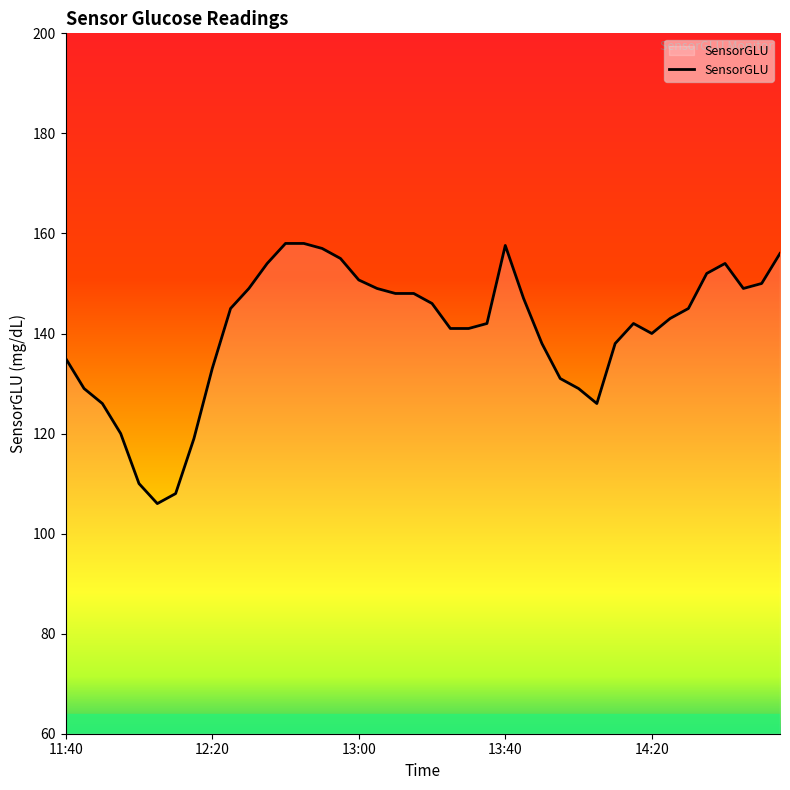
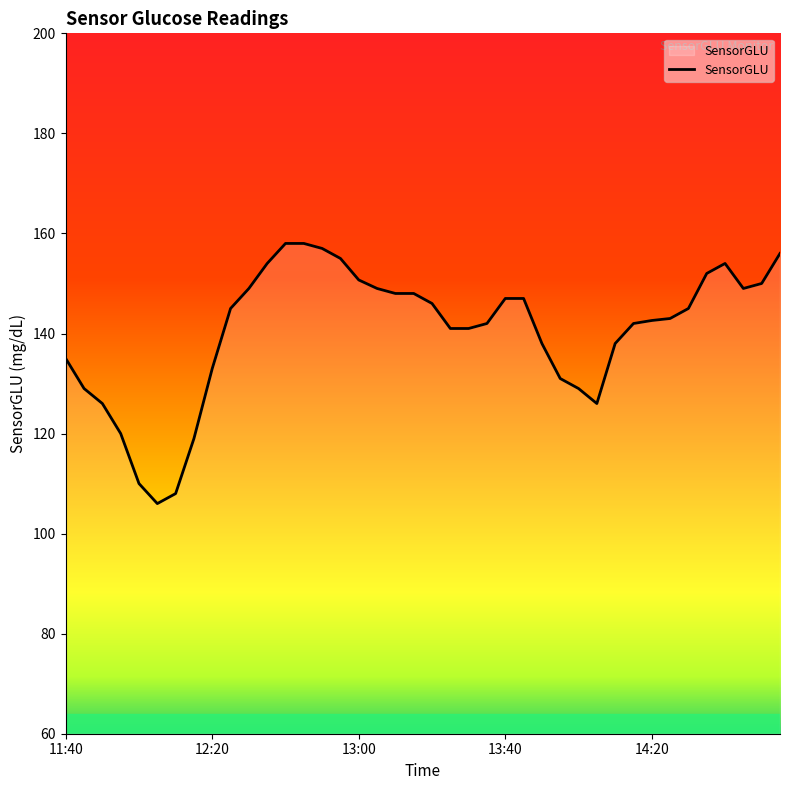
  {
    "11:40": 135,
    "12:20": 133,
    "13:00": 151,
-   "13:40": 158,
-   "14:20": 140
+   "13:40": 147,
+   "14:20": 143
  }
